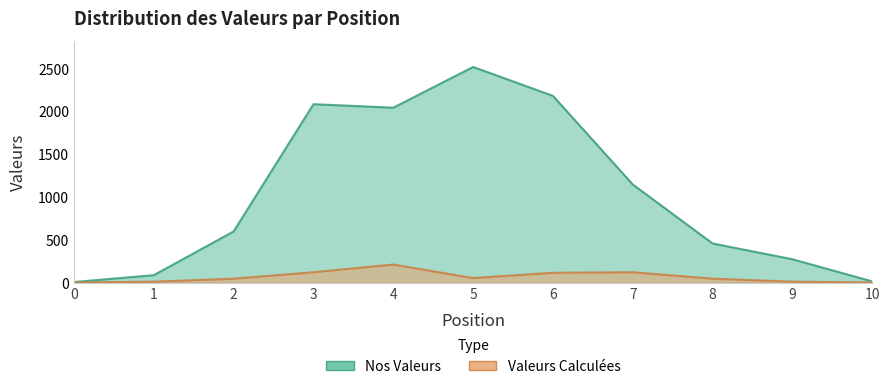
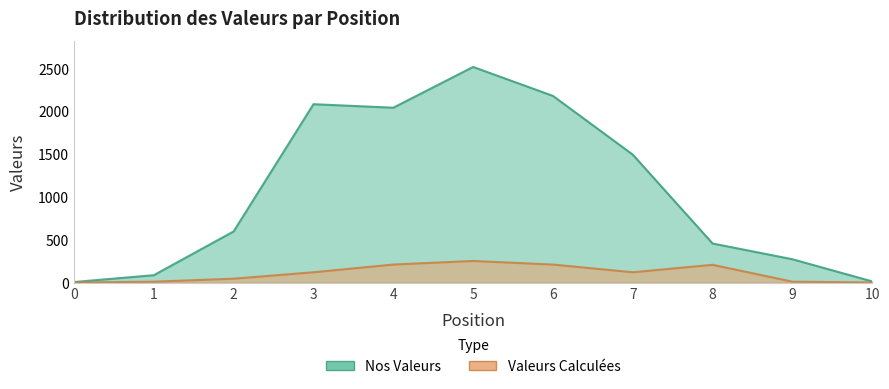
  {
    "Nos Valeurs": {
      "1": 100,
      "2": 600,
      "3": 2100,
      "4": 2000,
      "5": 2500,
      "6": 2200,
-     "7": 1100,
+     "7": 1500,
      "8": 500,
      "9": 300
    },
    "Valeurs Calculées": {
      "1": 0,
      "2": 0,
      "3": 100,
      "4": 200,
-     "5": 100,
-     "6": 100,
+     "5": 300,
+     "6": 200,
      "7": 100,
-     "8": 0,
+     "8": 200,
      "9": 0
    }
  }
